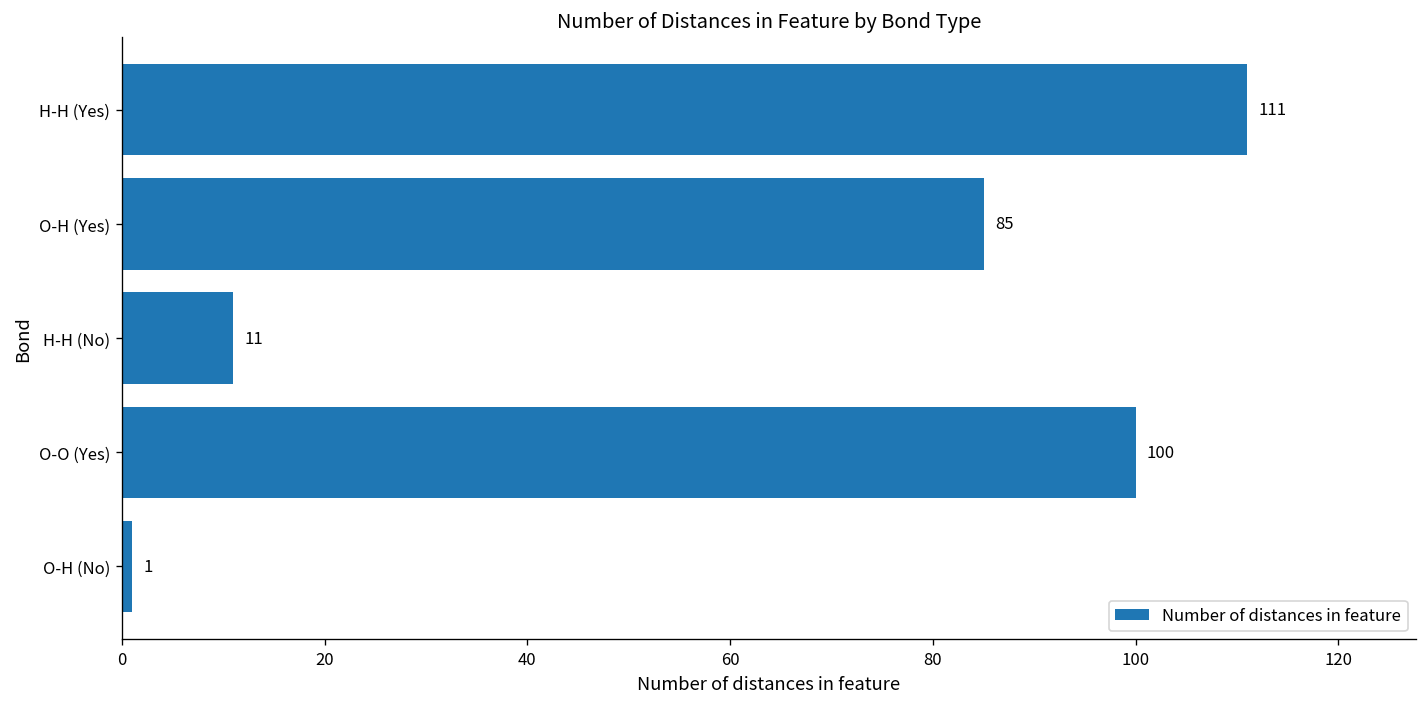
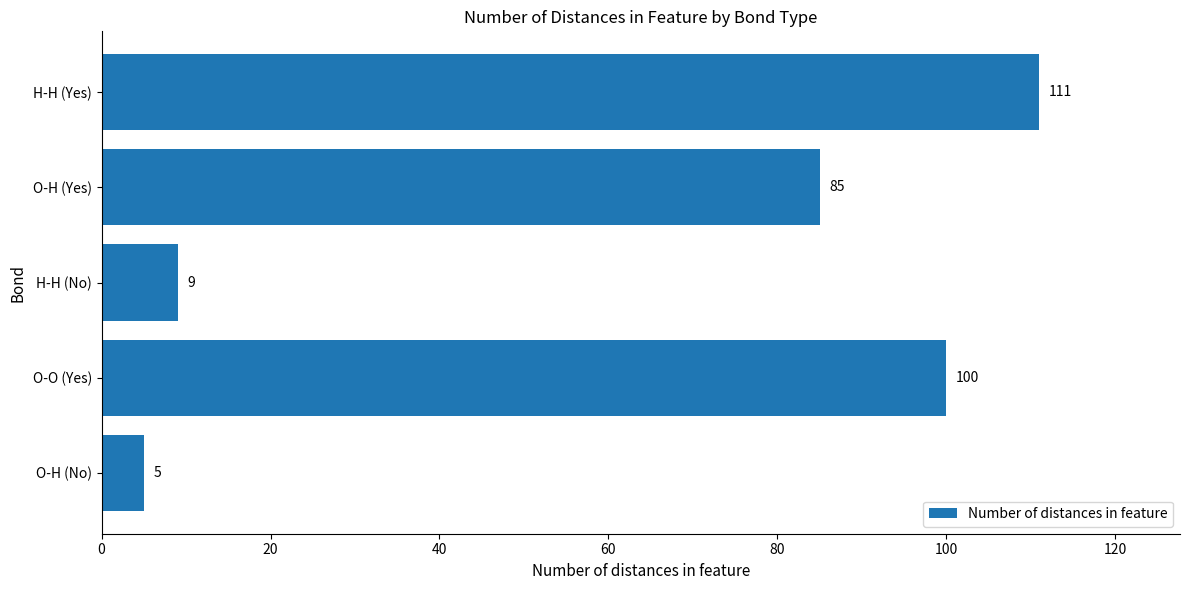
  {
    "H-H (Yes)": 111,
    "O-H (Yes)": 85,
-   "H-H (No)": 11,
+   "H-H (No)": 9,
    "O-O (Yes)": 100,
-   "O-H (No)": 1
+   "O-H (No)": 5
  }
